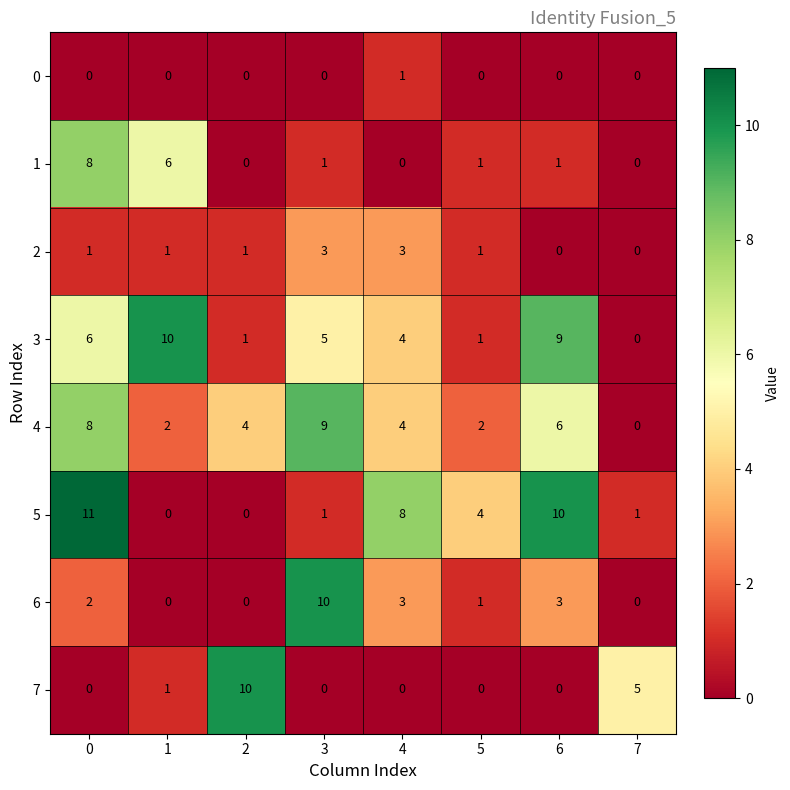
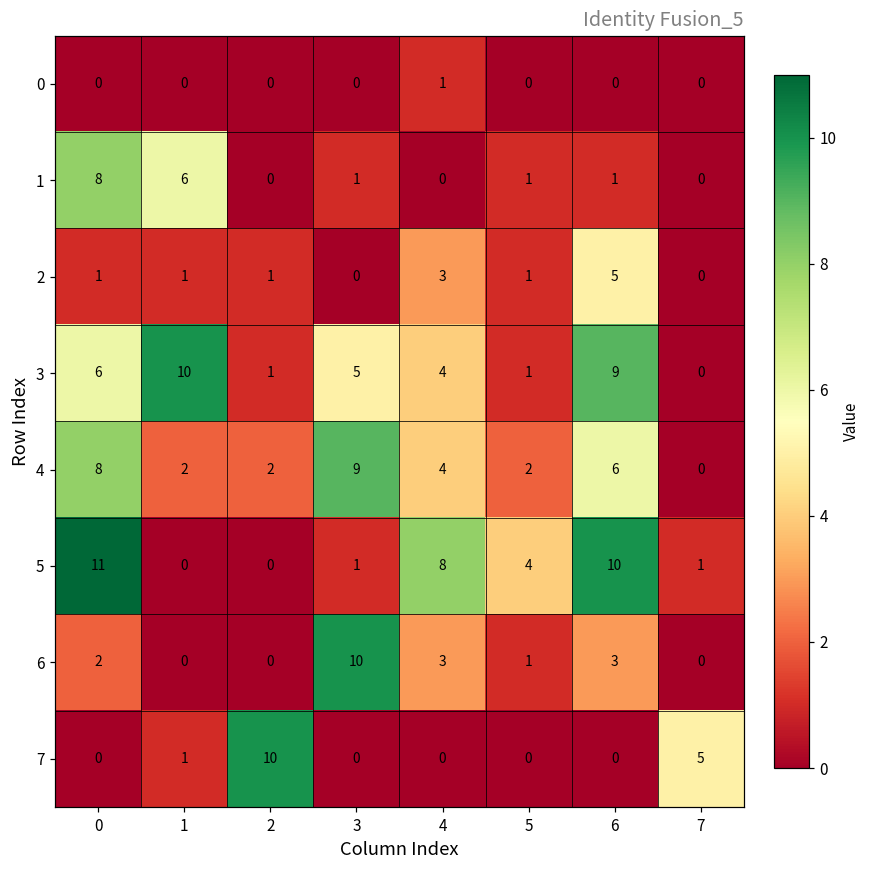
  {
    "0": {
      "0": 0,
      "1": 0,
      "2": 0,
      "3": 0,
      "4": 1,
      "5": 0,
      "6": 0,
      "7": 0
    },
    "1": {
      "0": 8,
      "1": 6,
      "2": 0,
      "3": 1,
      "4": 0,
      "5": 1,
      "6": 1,
      "7": 0
    },
    "2": {
      "0": 1,
      "1": 1,
      "2": 1,
-     "3": 3,
+     "3": 0,
      "4": 3,
      "5": 1,
-     "6": 0,
+     "6": 5,
      "7": 0
    },
    "3": {
      "0": 6,
      "1": 10,
      "2": 1,
      "3": 5,
      "4": 4,
      "5": 1,
      "6": 9,
      "7": 0
    },
    "4": {
      "0": 8,
      "1": 2,
-     "2": 4,
+     "2": 2,
      "3": 9,
      "4": 4,
      "5": 2,
      "6": 6,
      "7": 0
    },
    "5": {
      "0": 11,
      "1": 0,
      "2": 0,
      "3": 1,
      "4": 8,
      "5": 4,
      "6": 10,
      "7": 1
    },
    "6": {
      "0": 2,
      "1": 0,
      "2": 0,
      "3": 10,
      "4": 3,
      "5": 1,
      "6": 3,
      "7": 0
    },
    "7": {
      "0": 0,
      "1": 1,
      "2": 10,
      "3": 0,
      "4": 0,
      "5": 0,
      "6": 0,
      "7": 5
    }
  }
